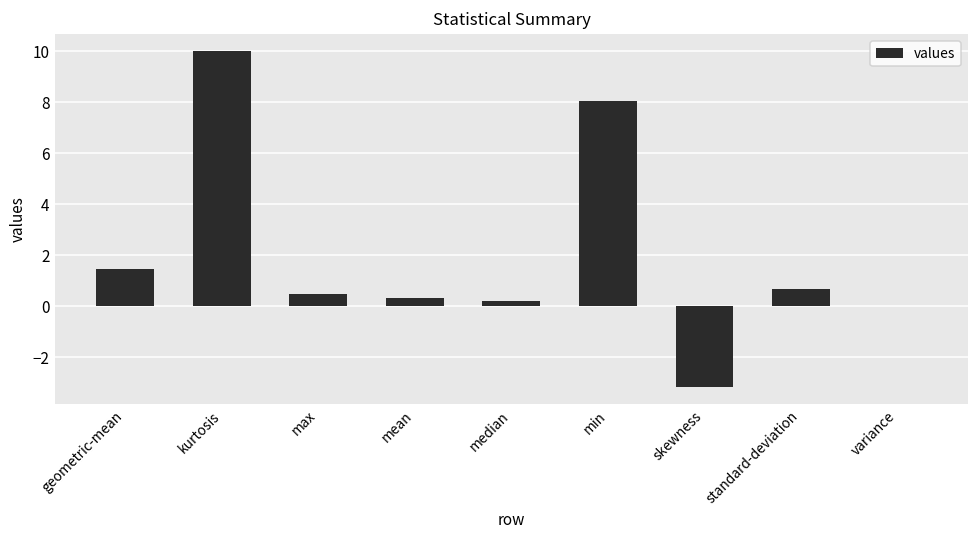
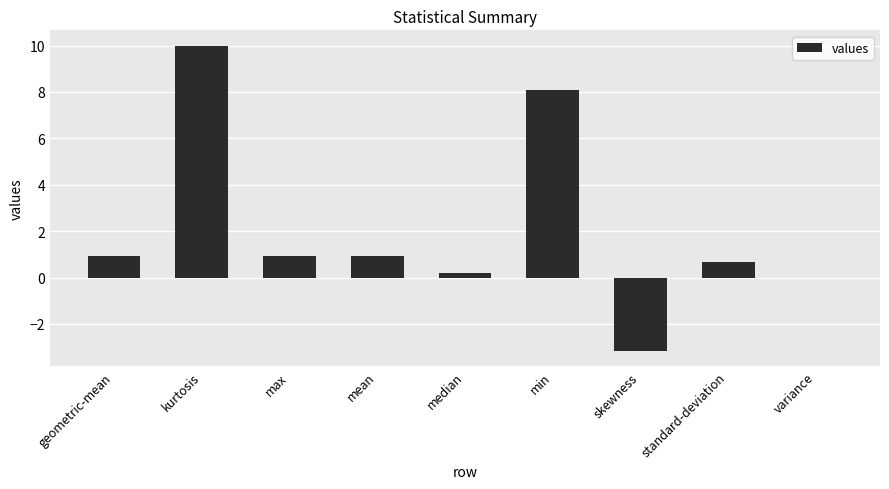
  {
-   "geometric-mean": 1.4,
+   "geometric-mean": 0.9,
    "kurtosis": 10.0,
-   "max": 0.5,
-   "mean": 0.3,
+   "max": 0.9,
+   "mean": 0.9,
    "median": 0.2,
    "min": 8.1,
    "skewness": -3.2,
    "standard-deviation": 0.7
  }
